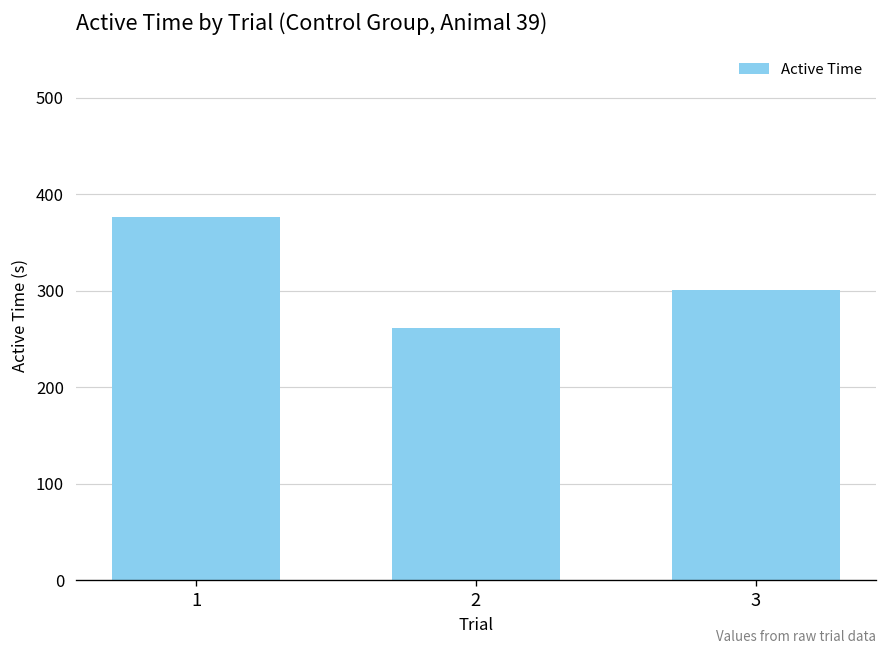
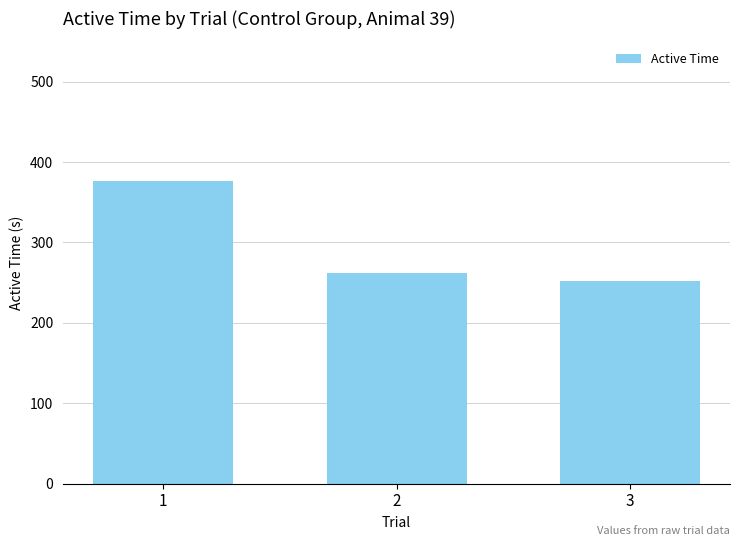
  {
    "1": 380,
    "2": 260,
-   "3": 300
+   "3": 250
  }
